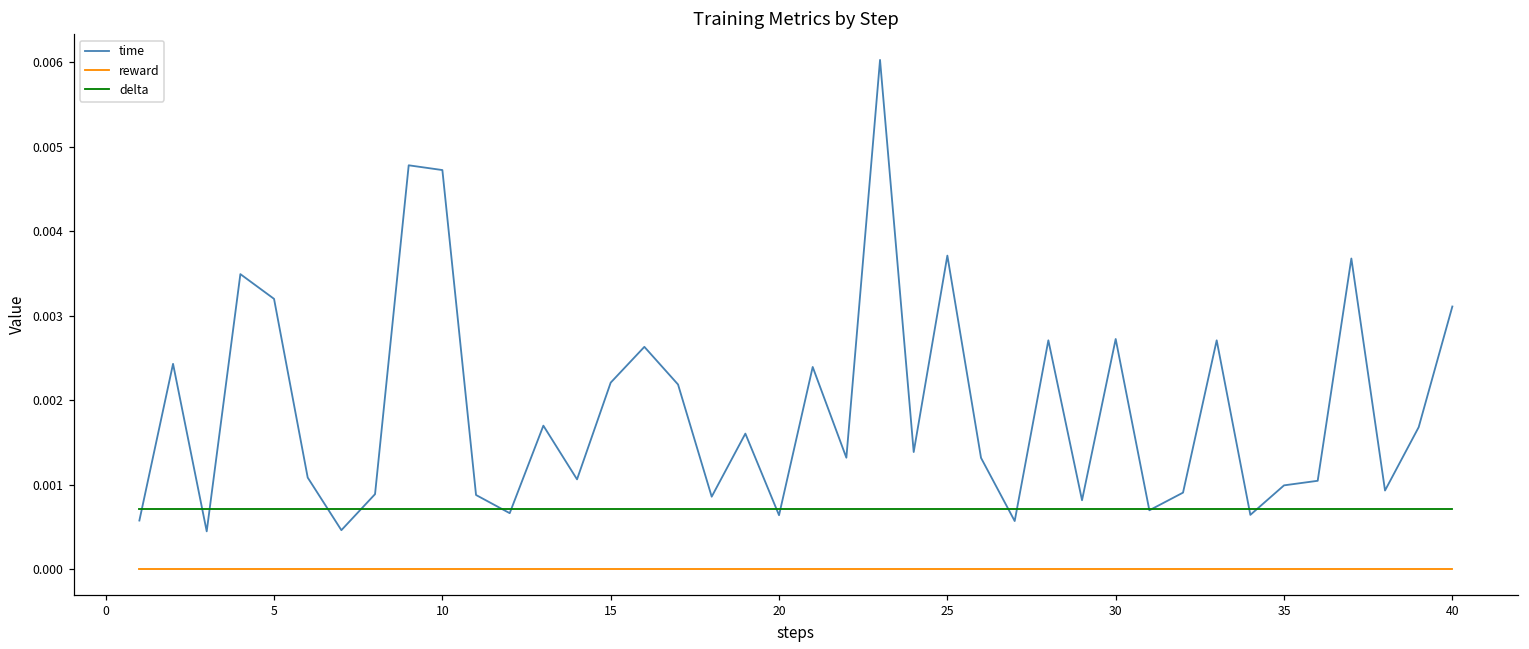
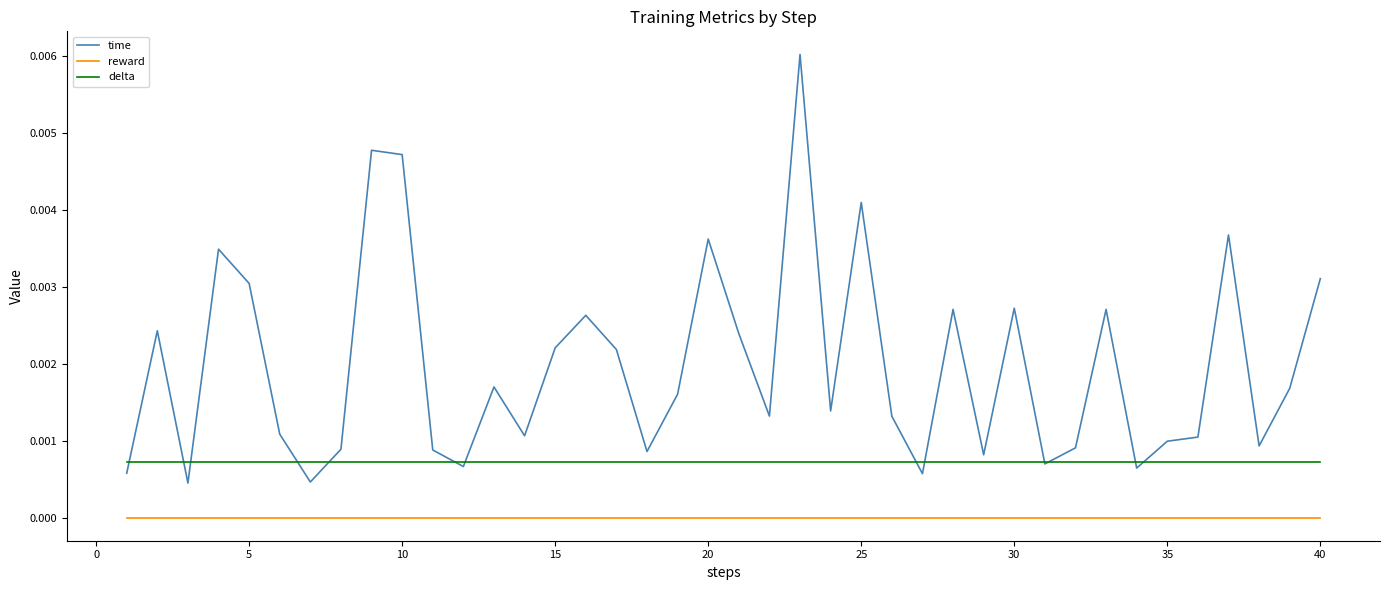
  {
    "time": {
-     "5": 0.0032,
+     "5": 0.0030,
      "10": 0.0047,
      "15": 0.0022,
-     "20": 0.0006,
-     "25": 0.0037,
+     "20": 0.0036,
+     "25": 0.0041,
      "30": 0.0027,
      "35": 0.0010,
      "40": 0.0031
    },
    "reward": {
      "5": 0.0000,
      "10": 0.0000,
      "15": 0.0000,
      "20": 0.0000,
      "25": 0.0000,
      "30": 0.0000,
      "35": 0.0000,
      "40": 0.0000
    },
    "delta": {
      "5": 0.0007,
      "10": 0.0007,
      "15": 0.0007,
      "20": 0.0007,
      "25": 0.0007,
      "30": 0.0007,
      "35": 0.0007,
      "40": 0.0007
    }
  }
